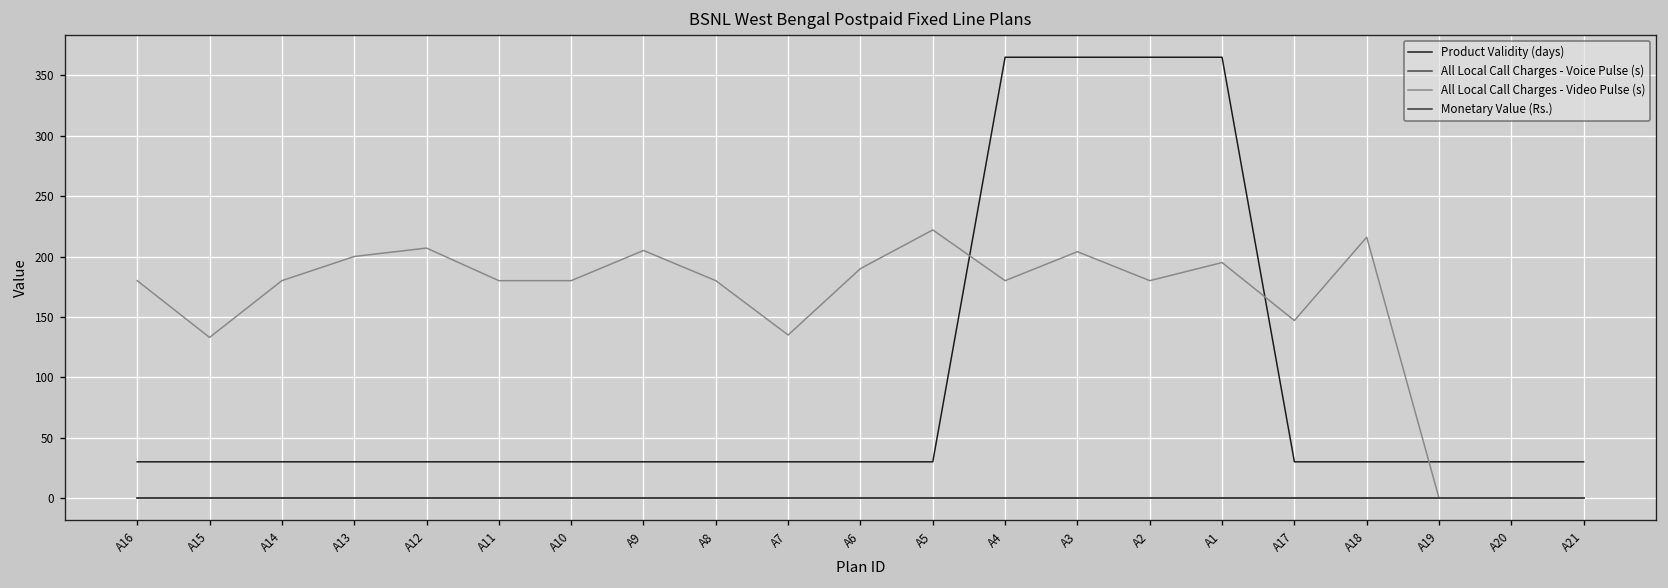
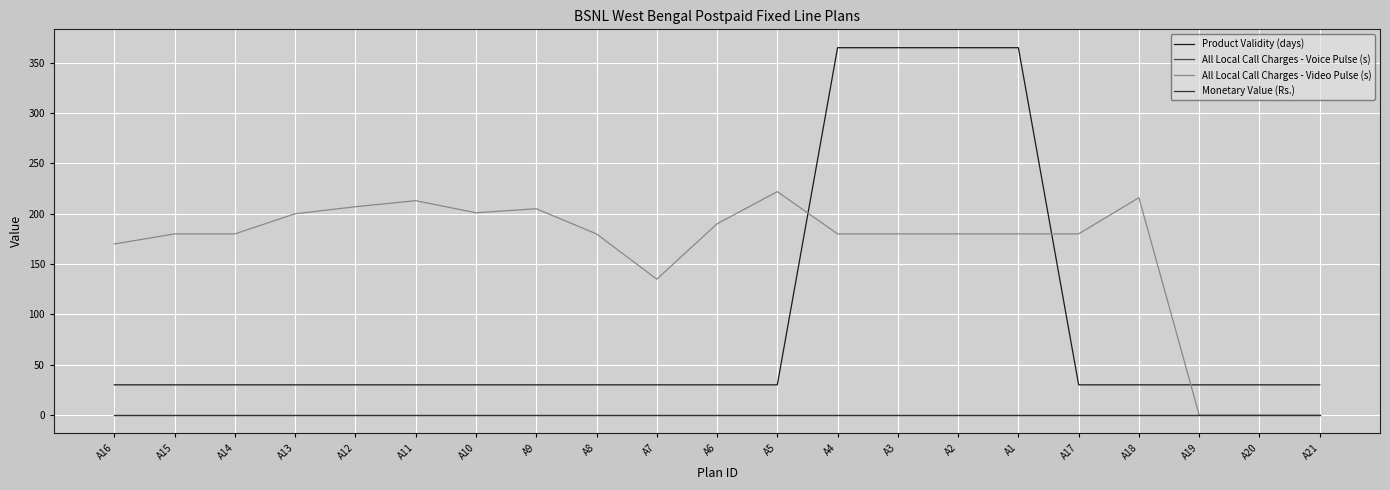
  {
    "All Local Call Charges - Video Pulse (s)": {
-     "A16": 180,
-     "A15": 133,
+     "A16": 170,
+     "A15": 180,
      "A14": 180,
      "A13": 200,
      "A12": 207,
-     "A11": 180,
-     "A10": 180,
+     "A11": 213,
+     "A10": 201,
      "A9": 205,
      "A8": 180,
      "A7": 135,
      "A6": 190,
      "A5": 222,
      "A4": 180,
-     "A3": 204,
+     "A3": 180,
      "A2": 180,
-     "A1": 195,
-     "A17": 147,
+     "A1": 180,
+     "A17": 180,
      "A18": 216
    }
  }
